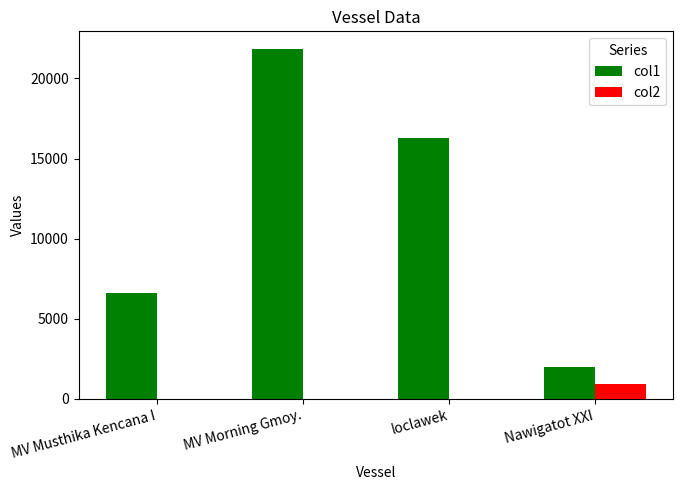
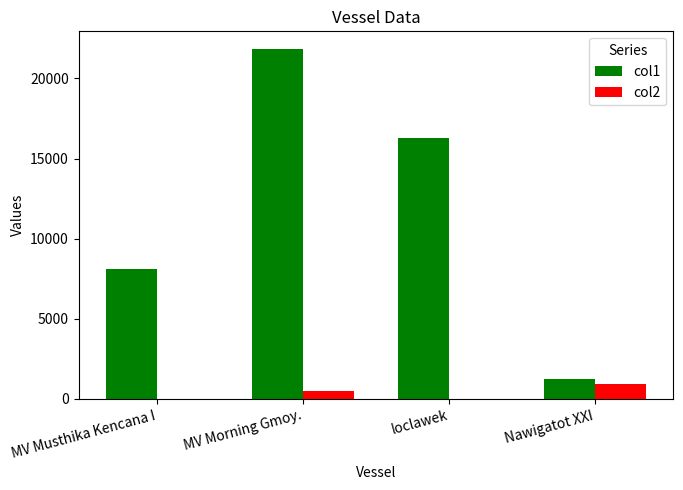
  {
    "col1": {
-     "MV Musthika Kencana I": 6600,
+     "MV Musthika Kencana I": 8100,
      "MV Morning Gmoy.": 21800,
      "loclawek": 16300,
-     "Nawigatot XXI": 2000
+     "Nawigatot XXI": 1200
    },
    "col2": {
-     "MV Morning Gmoy.": 0,
+     "MV Morning Gmoy.": 500,
      "Nawigatot XXI": 900
    }
  }
